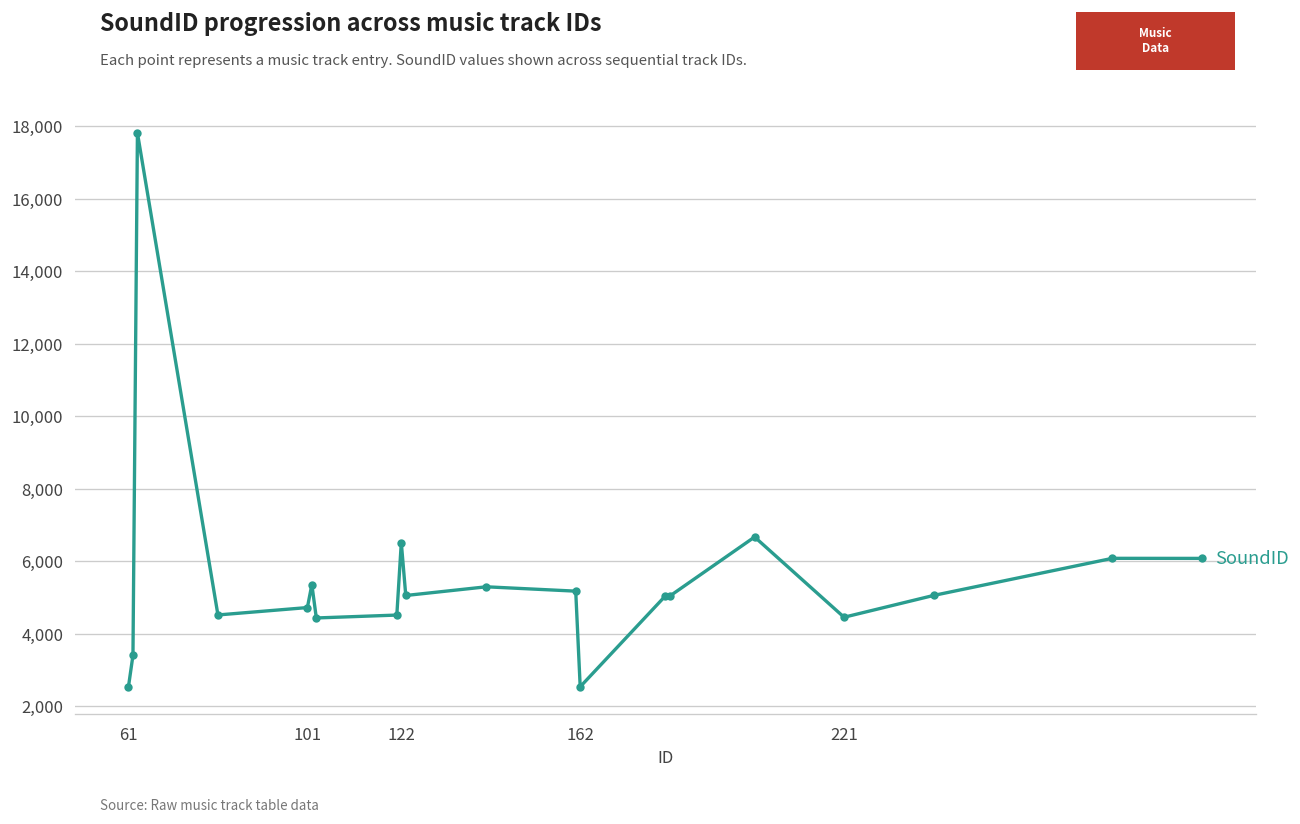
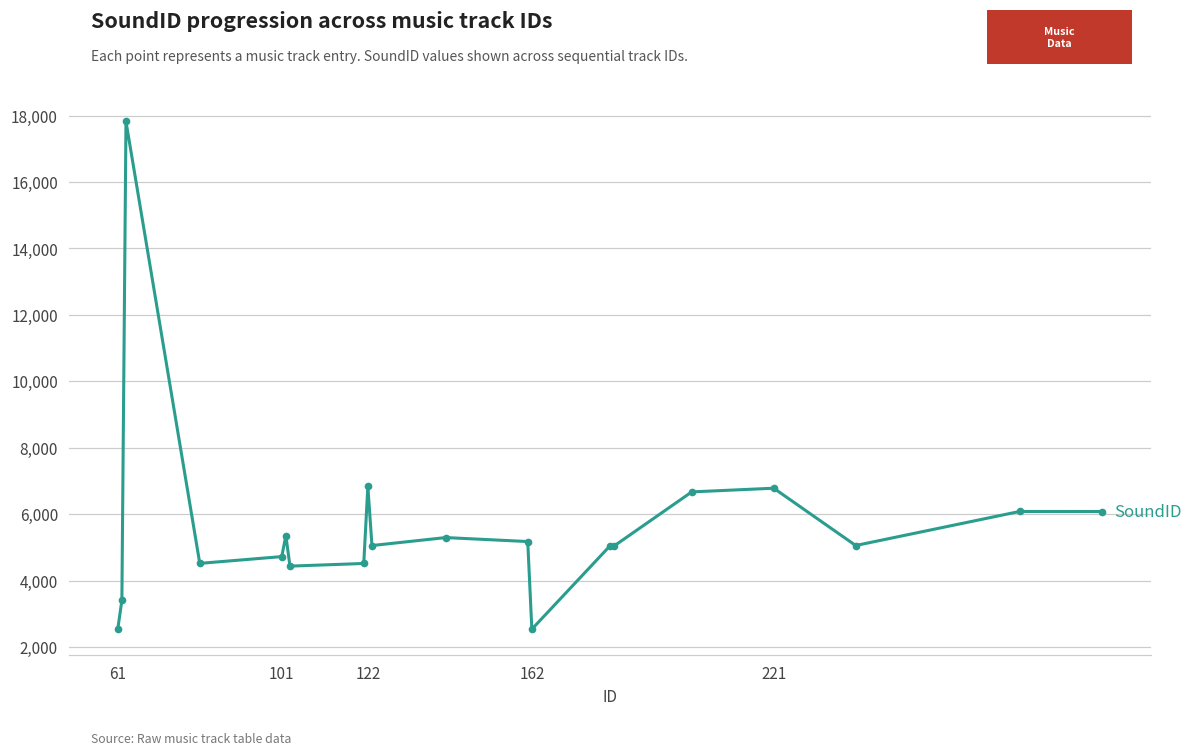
  {
    "61": "2,500",
    "101": "4,700",
-   "122": "6,500",
+   "122": "6,800",
    "162": "2,500",
-   "221": "4,500"
+   "221": "6,800"
  }
